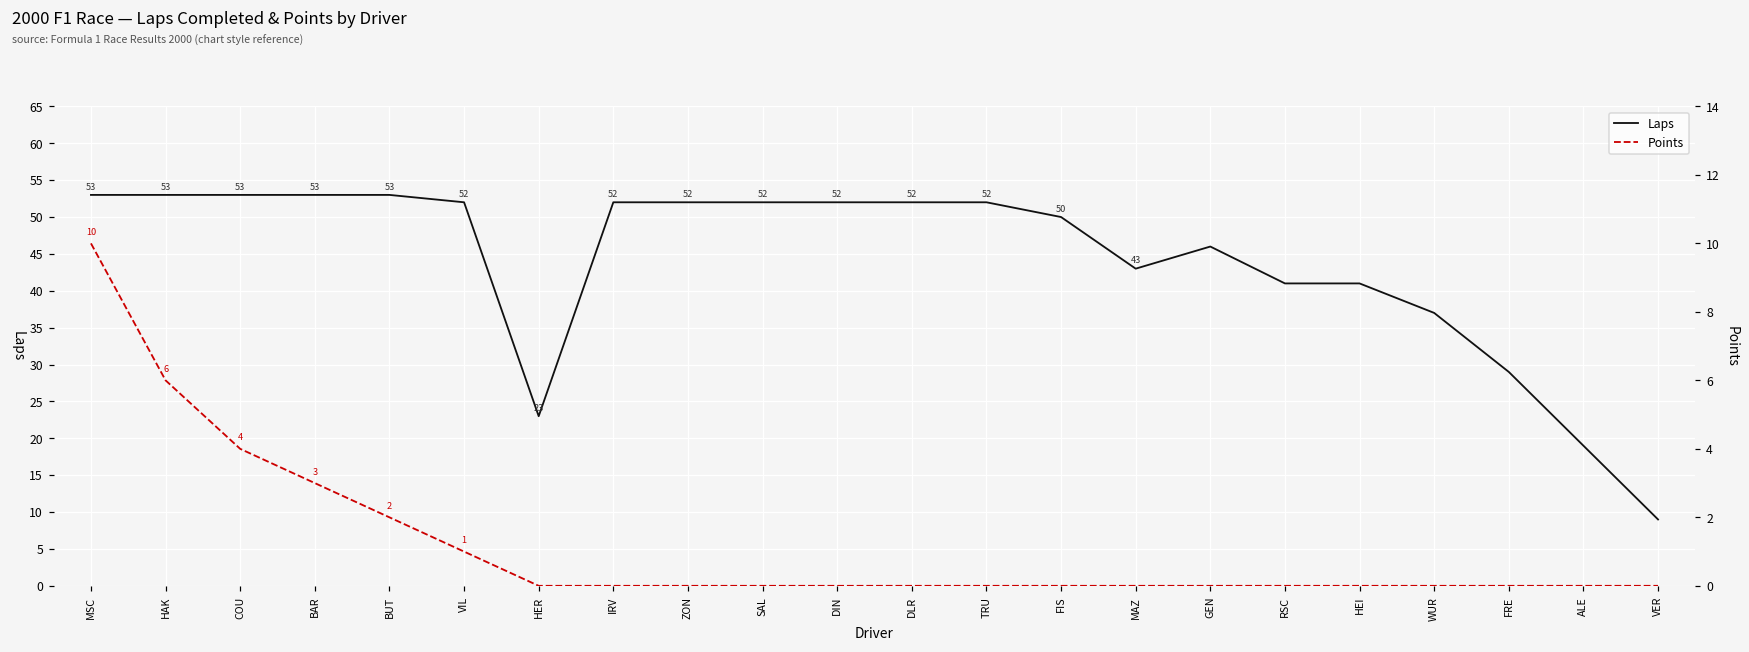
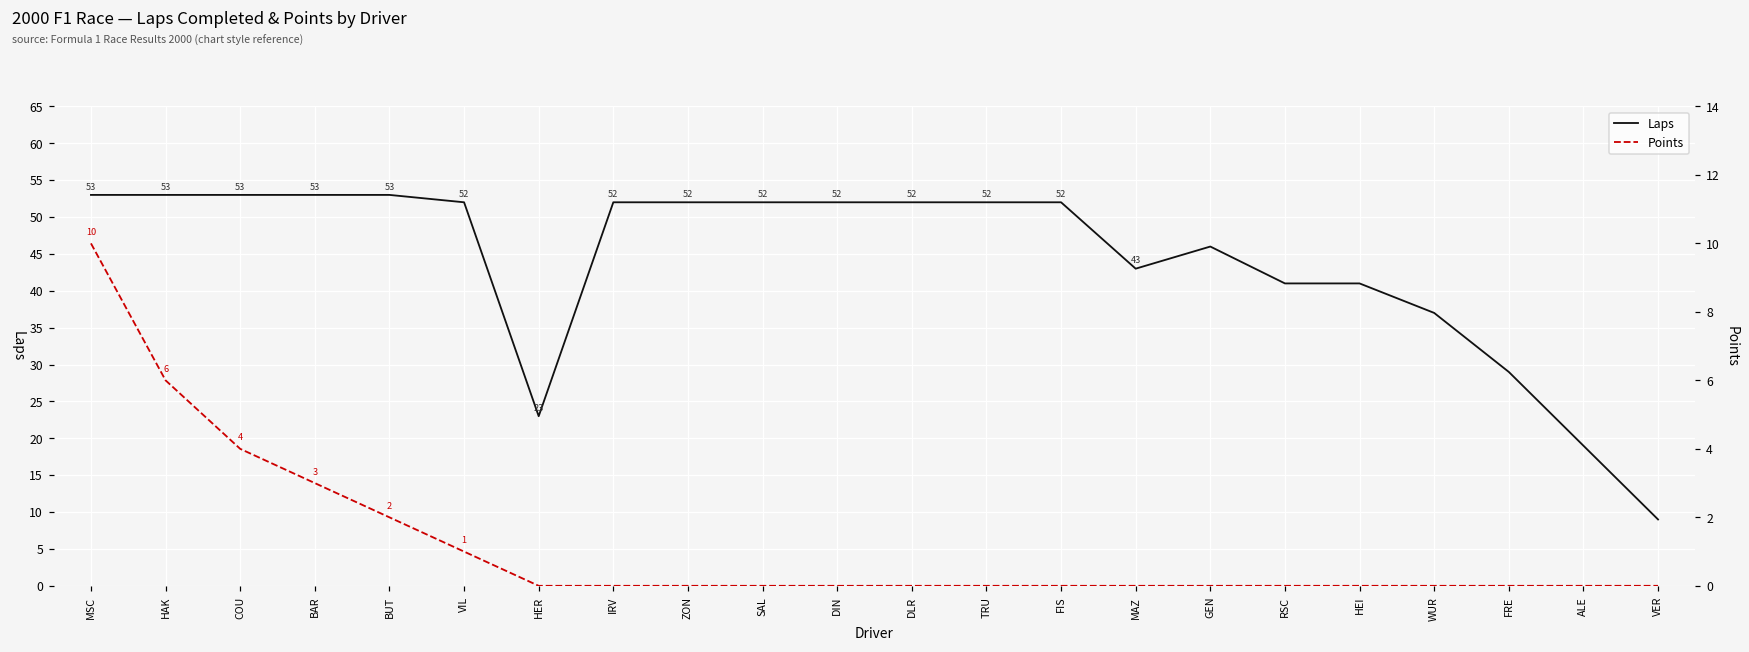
  {
    "Laps": {
      "MSC": 53,
      "HAK": 53,
      "COU": 53,
      "BAR": 53,
      "BUT": 53,
      "VIL": 52,
      "HER": 23,
      "IRV": 52,
      "ZON": 52,
      "SAL": 52,
      "DIN": 52,
      "DLR": 52,
      "TRU": 52,
-     "FIS": 50,
+     "FIS": 52,
      "MAZ": 43
    },
    "Points": {
      "MSC": 10,
      "HAK": 6,
      "COU": 4,
      "BAR": 3,
      "BUT": 2,
      "VIL": 1
    }
  }
